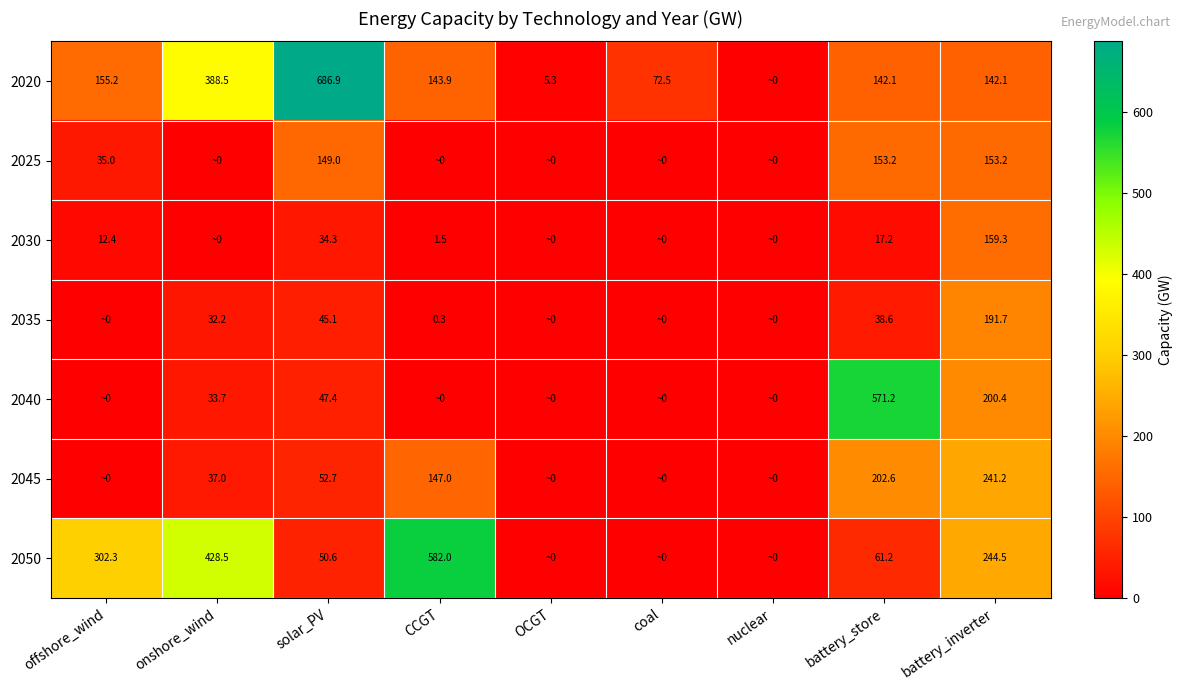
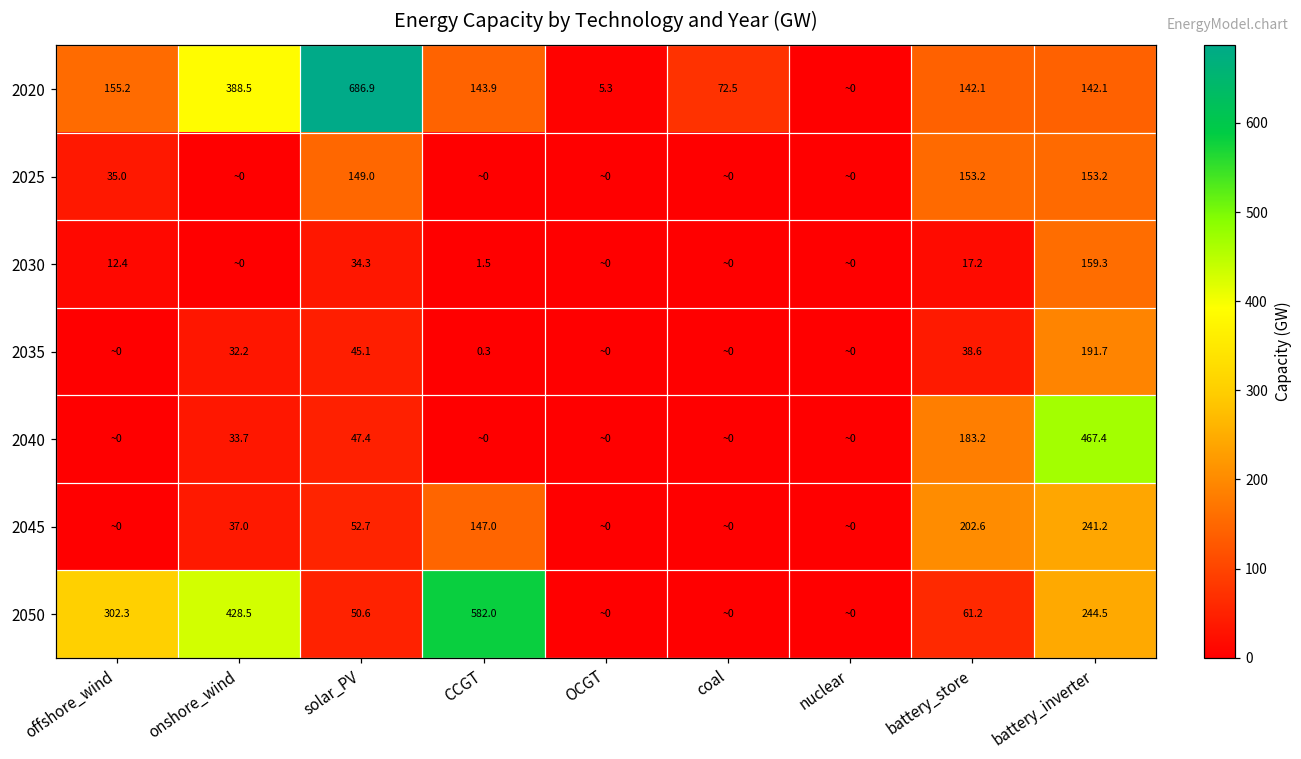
  {
    "2020": {
      "offshore_wind": 155.2,
      "onshore_wind": 388.5,
      "solar_PV": 686.9,
      "CCGT": 143.9,
      "OCGT": 5.3,
      "coal": 72.5,
      "nuclear": 0,
      "battery_store": 142.1,
      "battery_inverter": 142.1
    },
    "2025": {
      "offshore_wind": 35.0,
      "onshore_wind": 0,
      "solar_PV": 149.0,
      "CCGT": 0,
      "OCGT": 0,
      "coal": 0,
      "nuclear": 0,
      "battery_store": 153.2,
      "battery_inverter": 153.2
    },
    "2030": {
      "offshore_wind": 12.4,
      "onshore_wind": 0,
      "solar_PV": 34.3,
      "CCGT": 1.5,
      "OCGT": 0,
      "coal": 0,
      "nuclear": 0,
      "battery_store": 17.2,
      "battery_inverter": 159.3
    },
    "2035": {
      "offshore_wind": 0,
      "onshore_wind": 32.2,
      "solar_PV": 45.1,
      "CCGT": 0.3,
      "OCGT": 0,
      "coal": 0,
      "nuclear": 0,
      "battery_store": 38.6,
      "battery_inverter": 191.7
    },
    "2040": {
      "offshore_wind": 0,
      "onshore_wind": 33.7,
      "solar_PV": 47.4,
      "CCGT": 0,
      "OCGT": 0,
      "coal": 0,
      "nuclear": 0,
-     "battery_store": 571.2,
-     "battery_inverter": 200.4
+     "battery_store": 183.2,
+     "battery_inverter": 467.4
    },
    "2045": {
      "offshore_wind": 0,
      "onshore_wind": 37.0,
      "solar_PV": 52.7,
      "CCGT": 147.0,
      "OCGT": 0,
      "coal": 0,
      "nuclear": 0,
      "battery_store": 202.6,
      "battery_inverter": 241.2
    },
    "2050": {
      "offshore_wind": 302.3,
      "onshore_wind": 428.5,
      "solar_PV": 50.6,
      "CCGT": 582.0,
      "OCGT": 0,
      "coal": 0,
      "nuclear": 0,
      "battery_store": 61.2,
      "battery_inverter": 244.5
    }
  }
